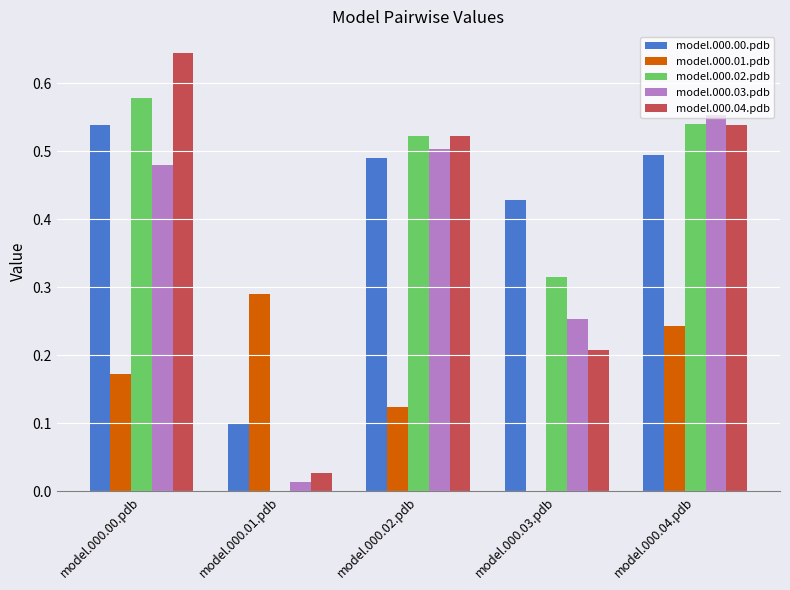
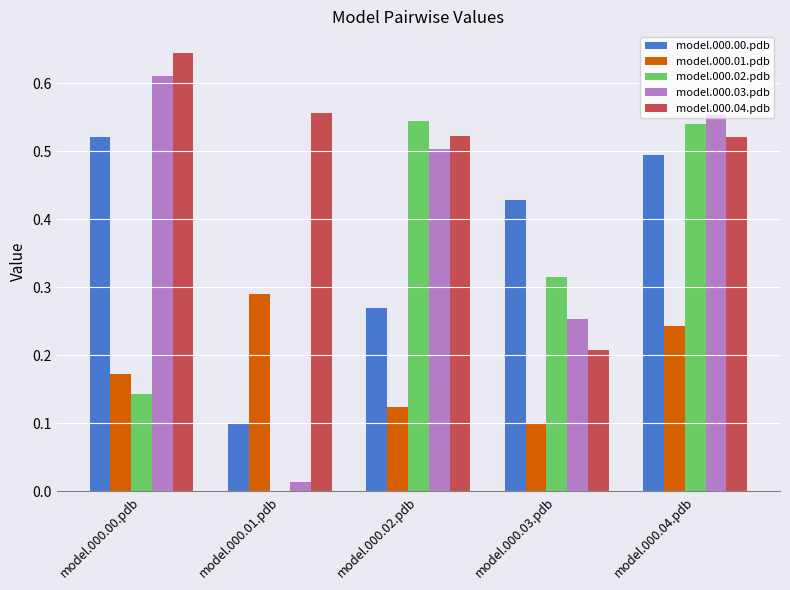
  {
    "model.000.00.pdb": {
-     "model.000.00.pdb": 0.54,
+     "model.000.00.pdb": 0.52,
      "model.000.01.pdb": 0.10,
-     "model.000.02.pdb": 0.49,
+     "model.000.02.pdb": 0.27,
      "model.000.03.pdb": 0.43,
      "model.000.04.pdb": 0.50
    },
    "model.000.01.pdb": {
      "model.000.00.pdb": 0.17,
      "model.000.01.pdb": 0.29,
      "model.000.02.pdb": 0.12,
-     "model.000.03.pdb": 0.0,
+     "model.000.03.pdb": 0.1,
      "model.000.04.pdb": 0.24
    },
    "model.000.02.pdb": {
-     "model.000.00.pdb": 0.58,
+     "model.000.00.pdb": 0.14,
      "model.000.01.pdb": 0.00,
-     "model.000.02.pdb": 0.52,
+     "model.000.02.pdb": 0.54,
      "model.000.03.pdb": 0.32,
      "model.000.04.pdb": 0.54
    },
    "model.000.03.pdb": {
-     "model.000.00.pdb": 0.48,
+     "model.000.00.pdb": 0.61,
      "model.000.01.pdb": 0.01,
      "model.000.02.pdb": 0.50,
      "model.000.03.pdb": 0.25
    },
    "model.000.04.pdb": {
      "model.000.00.pdb": 0.64,
-     "model.000.01.pdb": 0.03,
+     "model.000.01.pdb": 0.56,
      "model.000.02.pdb": 0.52,
      "model.000.03.pdb": 0.21,
-     "model.000.04.pdb": 0.54
+     "model.000.04.pdb": 0.52
    }
  }
